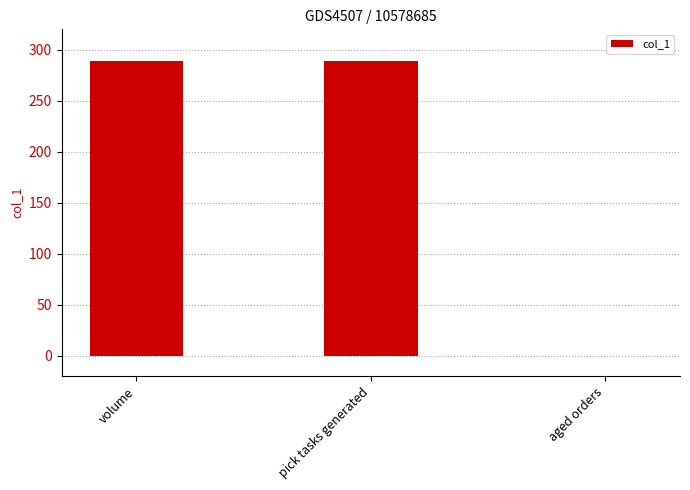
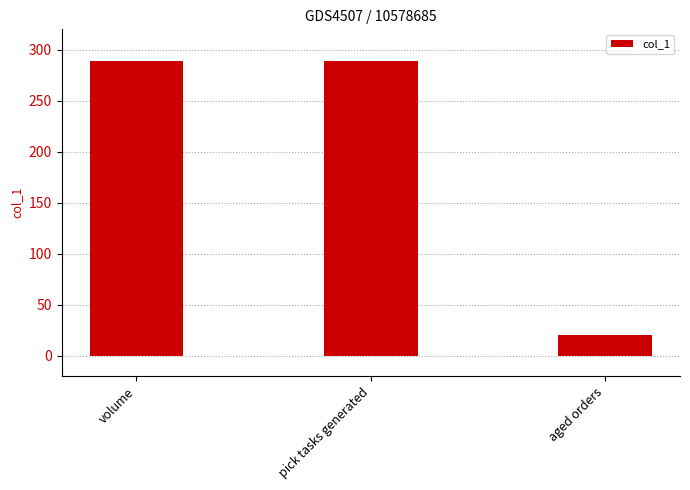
  {
    "volume": 289,
    "pick tasks generated": 289,
-   "aged orders": 0
+   "aged orders": 20
  }
